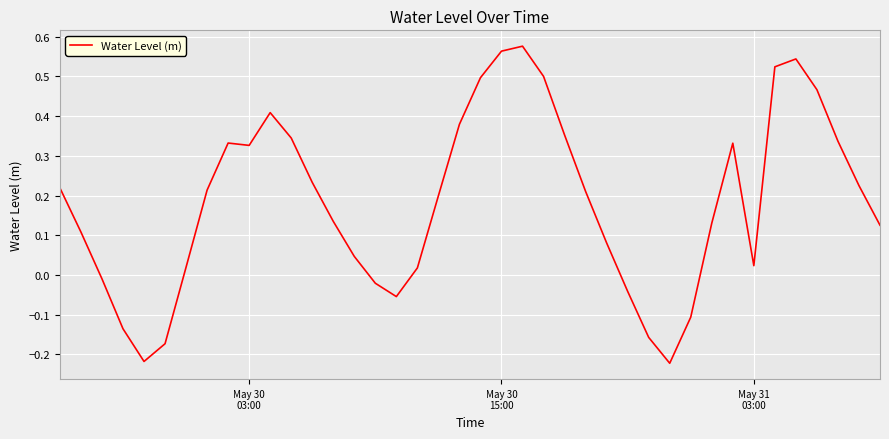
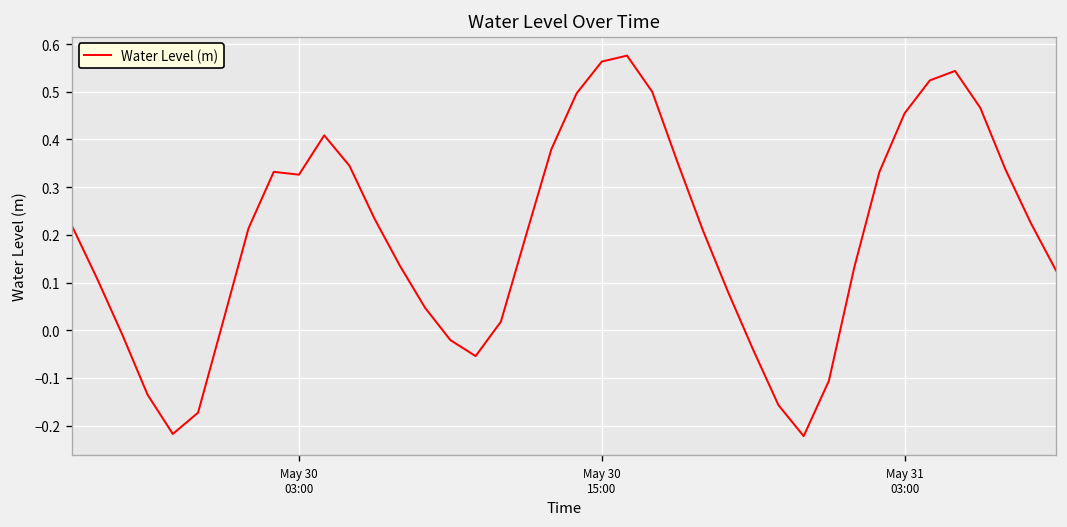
  {
    "May 30 03:00": 0.33,
    "May 30 15:00": 0.56,
-   "May 31 03:00": 0.02
+   "May 31 03:00": 0.45
  }
